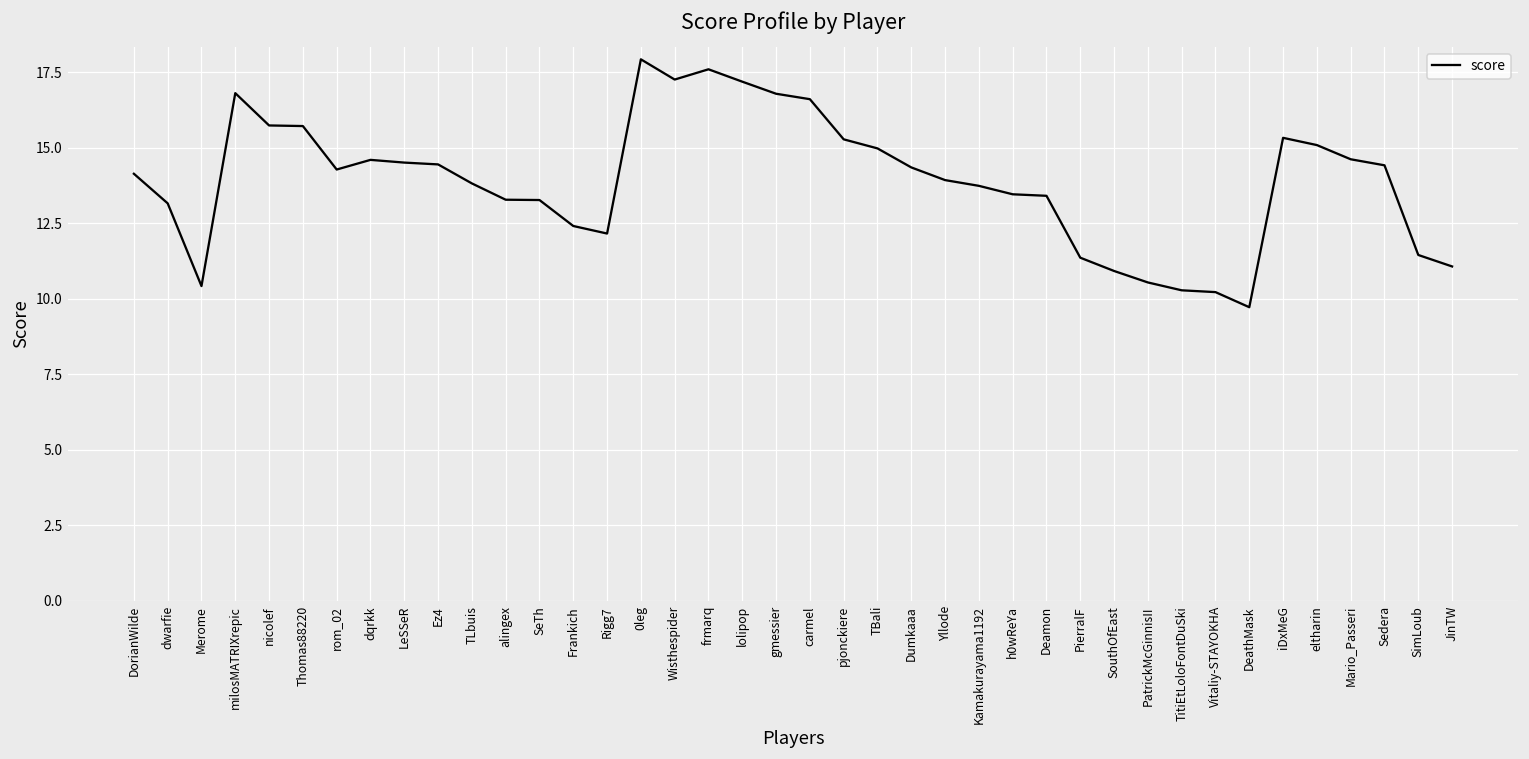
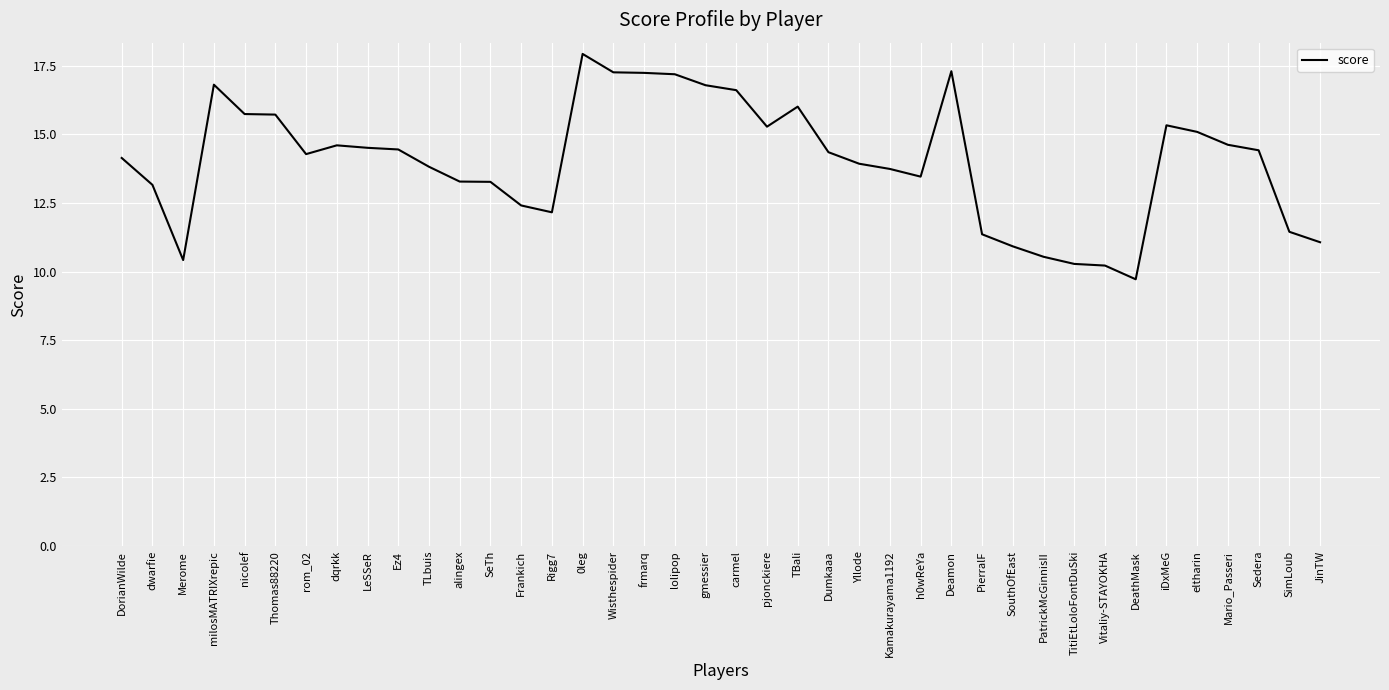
  {
    "DorianWilde": 14.1,
    "dwarfie": 13.2,
    "Merome": 10.4,
    "milosMATRIXrepic": 16.8,
    "nicolef": 15.7,
    "Thomas88220": 15.7,
    "rom_02": 14.3,
    "dqrkk": 14.6,
    "LeSSeR": 14.5,
    "Ez4": 14.5,
    "TLbuis": 13.8,
    "alingex": 13.3,
    "SeTh": 13.3,
    "Frankich": 12.4,
    "Rigg7": 12.2,
    "0leg": 17.9,
    "Wisthespider": 17.3,
-   "frmarq": 17.6,
+   "frmarq": 17.2,
    "lolipop": 17.2,
    "gmessier": 16.8,
    "carmel": 16.6,
    "pjonckiere": 15.3,
-   "TBali": 15.0,
+   "TBali": 16.0,
    "Dumkaaa": 14.4,
    "Yllode": 13.9,
    "Kamakurayama1192": 13.7,
    "h0wReYa": 13.5,
-   "Deamon": 13.4,
+   "Deamon": 17.3,
    "PierralF": 11.4,
    "SouthOfEast": 10.9,
    "PatrickMcGinnisII": 10.5,
    "TitiEtLoloFontDuSki": 10.3,
    "Vitaliy-STAYOKHA": 10.2,
    "DeathMask": 9.7,
    "iDxMeG": 15.3,
    "eltharin": 15.1,
    "Mario_Passeri": 14.6,
    "Sedera": 14.4,
    "SimLoub": 11.5,
    "JinTW": 11.1
  }
